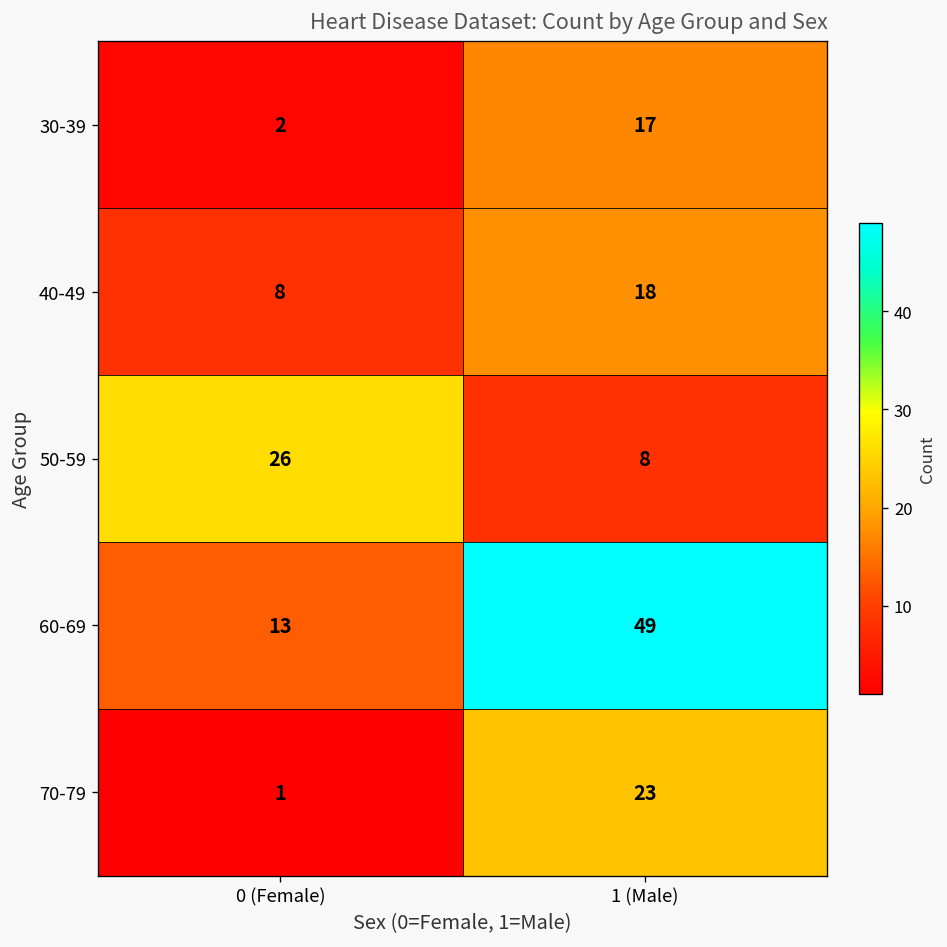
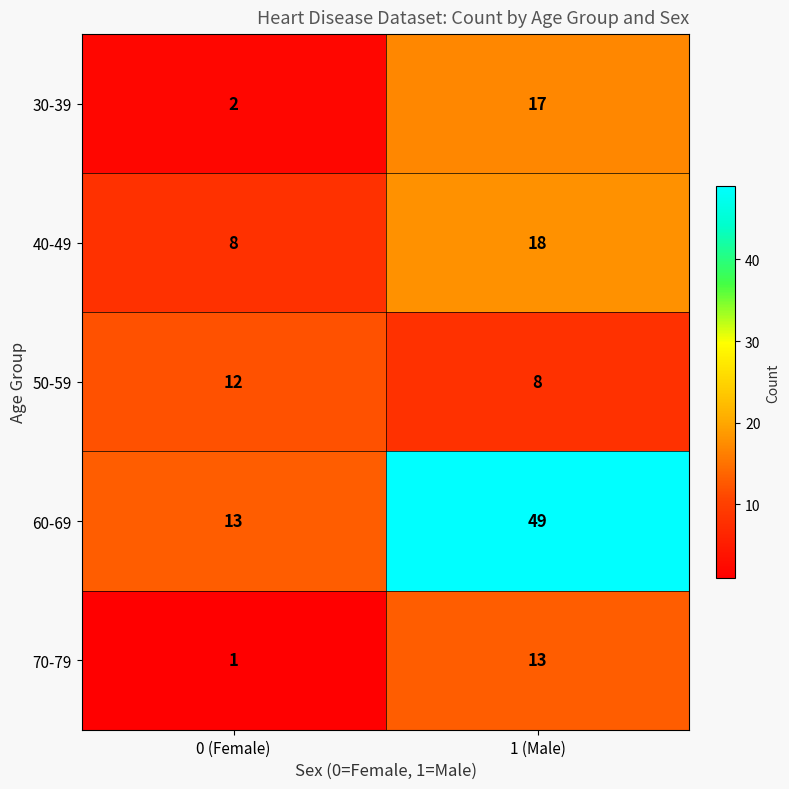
  {
    "30-39": {
      "0 (Female)": 2,
      "1 (Male)": 17
    },
    "40-49": {
      "0 (Female)": 8,
      "1 (Male)": 18
    },
    "50-59": {
-     "0 (Female)": 26,
+     "0 (Female)": 12,
      "1 (Male)": 8
    },
    "60-69": {
      "0 (Female)": 13,
      "1 (Male)": 49
    },
    "70-79": {
      "0 (Female)": 1,
-     "1 (Male)": 23
+     "1 (Male)": 13
    }
  }
